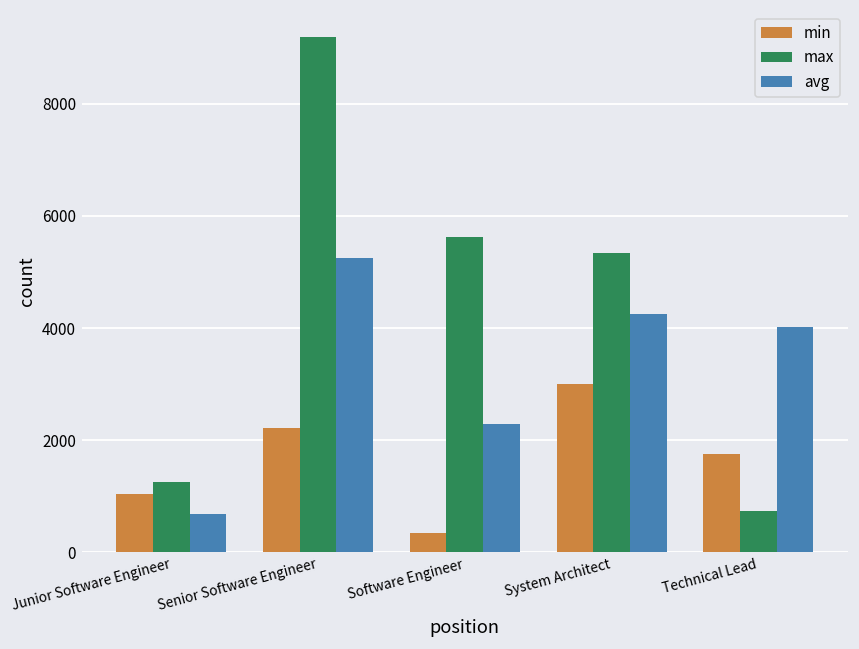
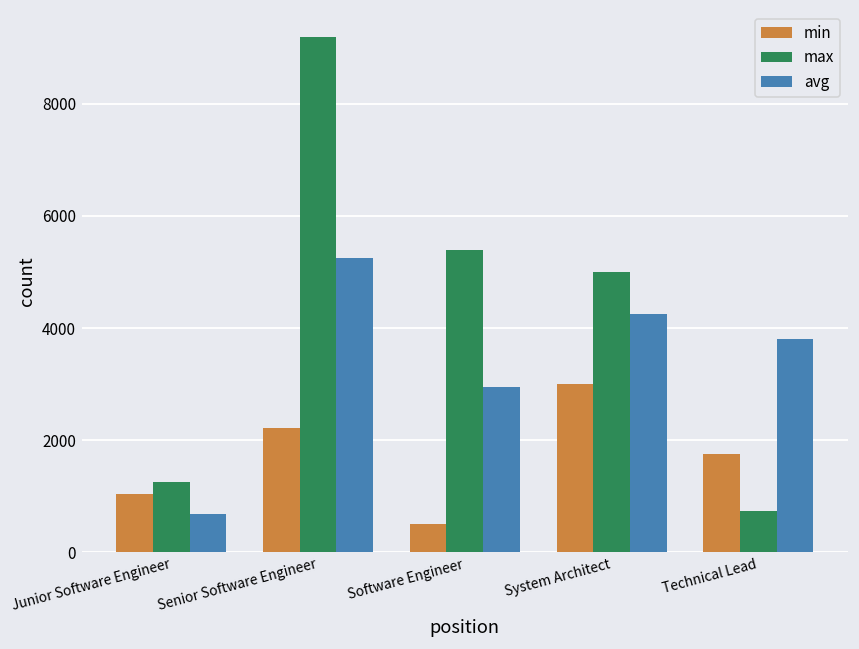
  {
    "min": {
      "Junior Software Engineer": 1000,
      "Senior Software Engineer": 2200,
-     "Software Engineer": 300,
+     "Software Engineer": 500,
      "System Architect": 3000,
      "Technical Lead": 1700
    },
    "max": {
      "Junior Software Engineer": 1300,
      "Senior Software Engineer": 9200,
-     "Software Engineer": 5600,
-     "System Architect": 5300,
+     "Software Engineer": 5400,
+     "System Architect": 5000,
      "Technical Lead": 700
    },
    "avg": {
      "Junior Software Engineer": 700,
      "Senior Software Engineer": 5300,
-     "Software Engineer": 2300,
+     "Software Engineer": 3000,
      "System Architect": 4200,
-     "Technical Lead": 4000
+     "Technical Lead": 3800
    }
  }
